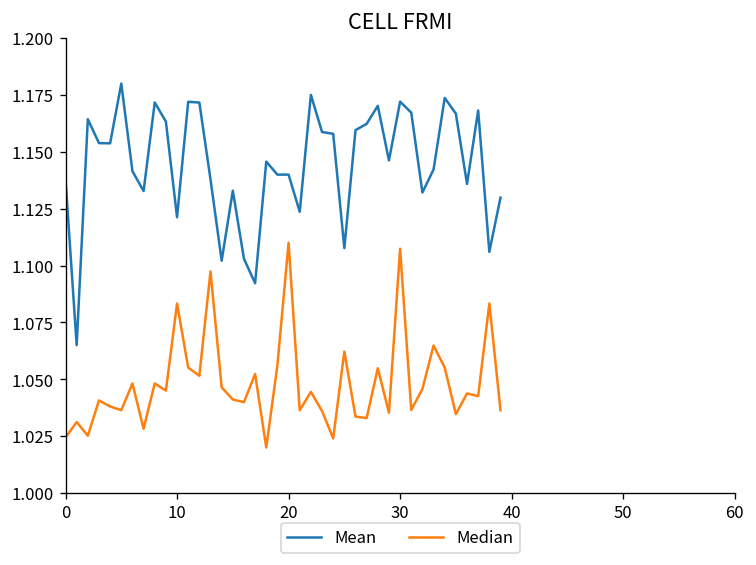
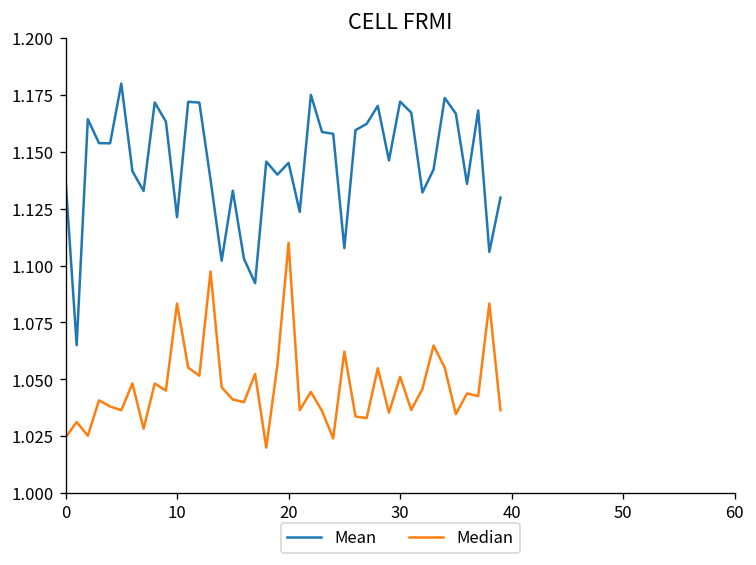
  {
    "Mean": {
      "0": 1.138,
      "10": 1.121,
-     "20": 1.140,
+     "20": 1.145,
      "30": 1.172
    },
    "Median": {
      "0": 1.024,
      "10": 1.083,
      "20": 1.110,
-     "30": 1.107
+     "30": 1.051
    }
  }
